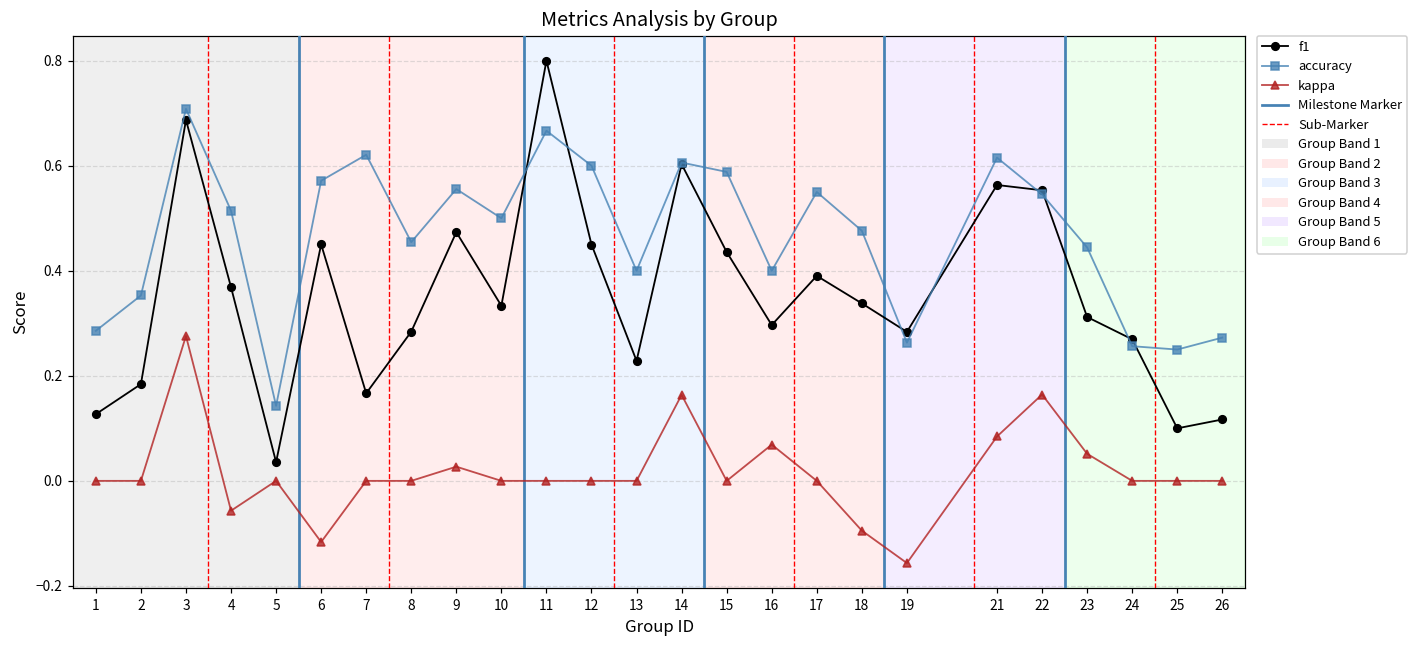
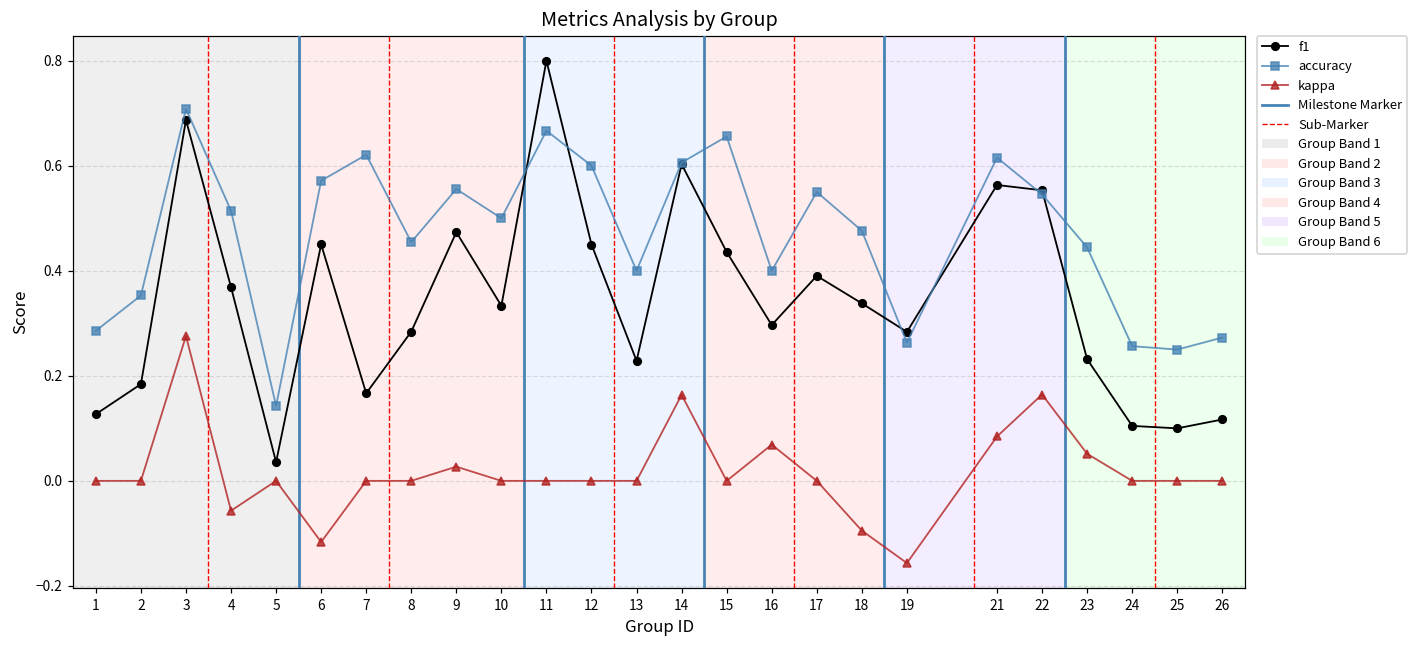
  {
    "f1": {
      "1": 0.13,
      "2": 0.18,
      "3": 0.69,
      "4": 0.37,
      "5": 0.04,
      "6": 0.45,
      "7": 0.17,
      "8": 0.28,
      "9": 0.47,
      "10": 0.33,
      "11": 0.80,
      "12": 0.45,
      "13": 0.23,
      "15": 0.44,
      "16": 0.30,
      "17": 0.39,
      "18": 0.34,
      "19": 0.28,
      "21": 0.56,
      "22": 0.55,
-     "23": 0.31,
-     "24": 0.27,
+     "23": 0.23,
+     "24": 0.10,
      "25": 0.10,
      "26": 0.12
    },
    "accuracy": {
      "1": 0.29,
      "2": 0.35,
      "3": 0.71,
      "4": 0.51,
      "5": 0.14,
      "6": 0.57,
      "7": 0.62,
      "8": 0.45,
      "9": 0.56,
      "10": 0.50,
      "11": 0.67,
      "12": 0.60,
      "13": 0.40,
-     "15": 0.59,
+     "15": 0.66,
      "16": 0.40,
      "17": 0.55,
      "18": 0.48,
      "19": 0.26,
      "21": 0.62,
      "22": 0.55,
      "23": 0.44,
      "24": 0.26,
      "25": 0.25,
      "26": 0.27
    },
    "kappa": {
      "1": 0.00,
      "2": 0.00,
      "3": 0.28,
      "4": -0.06,
      "5": 0.00,
      "6": -0.12,
      "7": 0.00,
      "8": 0.00,
      "9": 0.03,
      "10": 0.00,
      "11": 0.00,
      "12": 0.00,
      "13": 0.00,
      "14": 0.16,
      "15": 0.00,
      "16": 0.07,
      "17": 0.00,
      "18": -0.09,
      "19": -0.16,
      "21": 0.08,
      "22": 0.16,
      "23": 0.05,
      "24": 0.00,
      "25": 0.00,
      "26": 0.00
    }
  }
